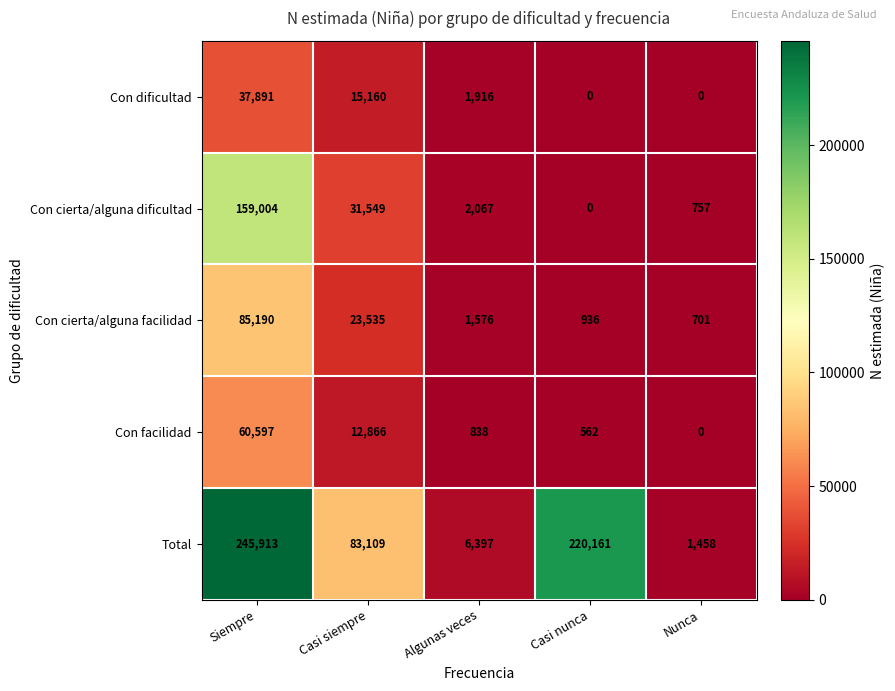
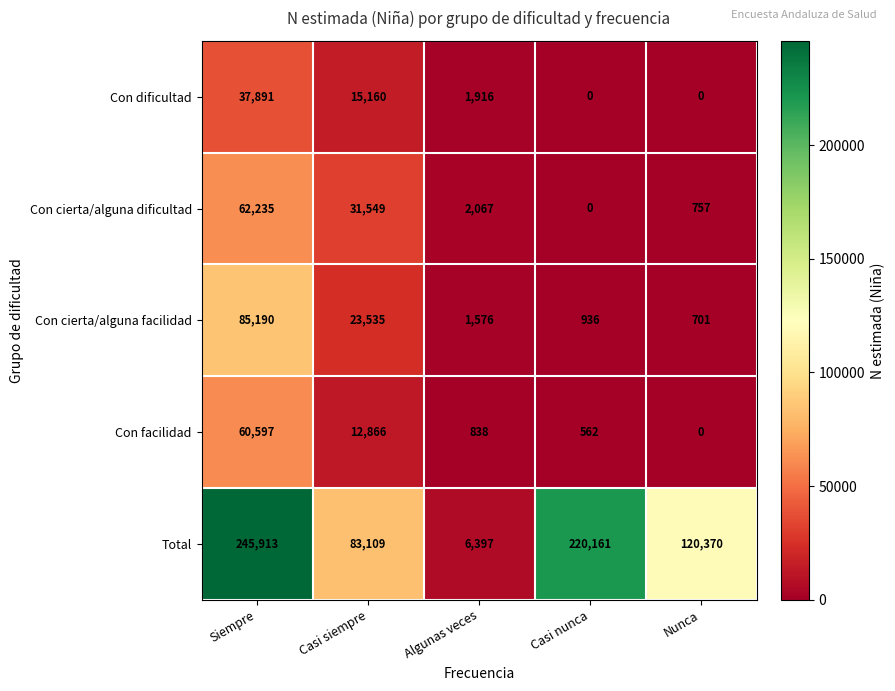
  {
    "Con dificultad": {
      "Siempre": "37,891",
      "Casi siempre": "15,160",
      "Algunas veces": "1,916",
      "Casi nunca": "0",
      "Nunca": "0"
    },
    "Con cierta/alguna dificultad": {
-     "Siempre": "159,004",
+     "Siempre": "62,235",
      "Casi siempre": "31,549",
      "Algunas veces": "2,067",
      "Casi nunca": "0",
      "Nunca": "757"
    },
    "Con cierta/alguna facilidad": {
      "Siempre": "85,190",
      "Casi siempre": "23,535",
      "Algunas veces": "1,576",
      "Casi nunca": "936",
      "Nunca": "701"
    },
    "Con facilidad": {
      "Siempre": "60,597",
      "Casi siempre": "12,866",
      "Algunas veces": "838",
      "Casi nunca": "562",
      "Nunca": "0"
    },
    "Total": {
      "Siempre": "245,913",
      "Casi siempre": "83,109",
      "Algunas veces": "6,397",
      "Casi nunca": "220,161",
-     "Nunca": "1,458"
+     "Nunca": "120,370"
    }
  }
